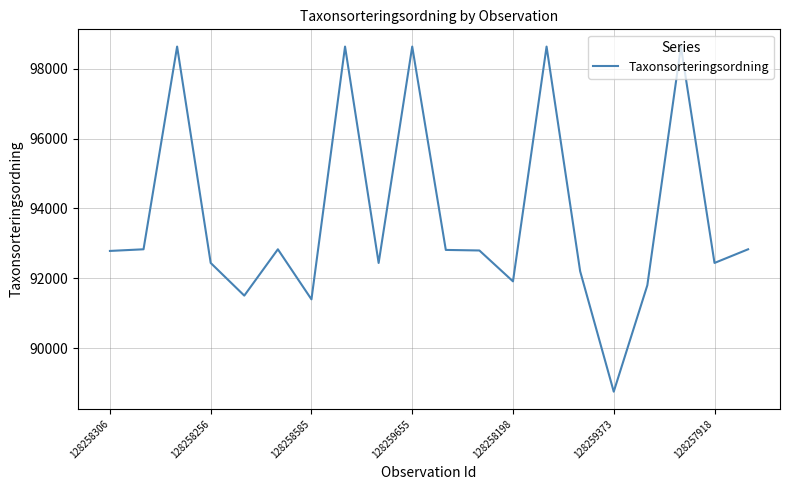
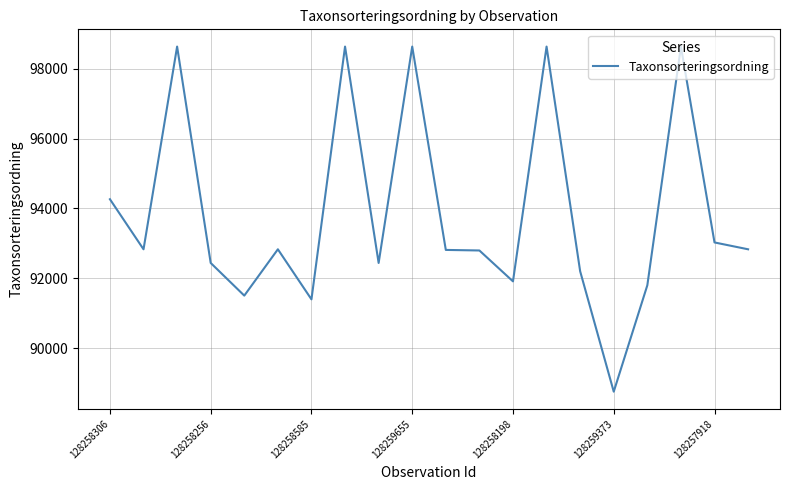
  {
-   "128258306": 92800,
+   "128258306": 94300,
    "128258256": 92400,
    "128258585": 91400,
    "128259655": 98600,
    "128258198": 91900,
    "128259373": 88800,
-   "128257918": 92400
+   "128257918": 93000
  }
